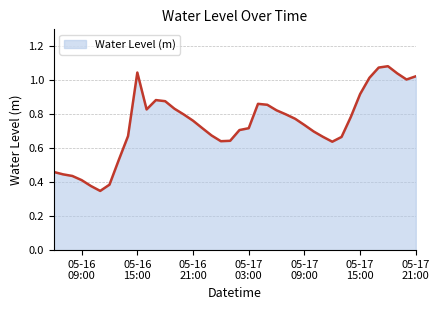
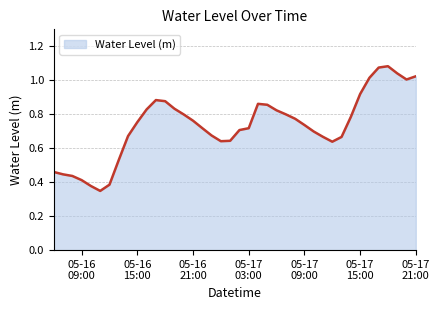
  {
    "05-16 09:00": 0.41,
-   "05-16 15:00": 1.05,
+   "05-16 15:00": 0.75,
    "05-16 21:00": 0.76,
    "05-17 03:00": 0.72,
    "05-17 09:00": 0.74,
    "05-17 15:00": 0.92,
    "05-17 21:00": 1.02
  }
